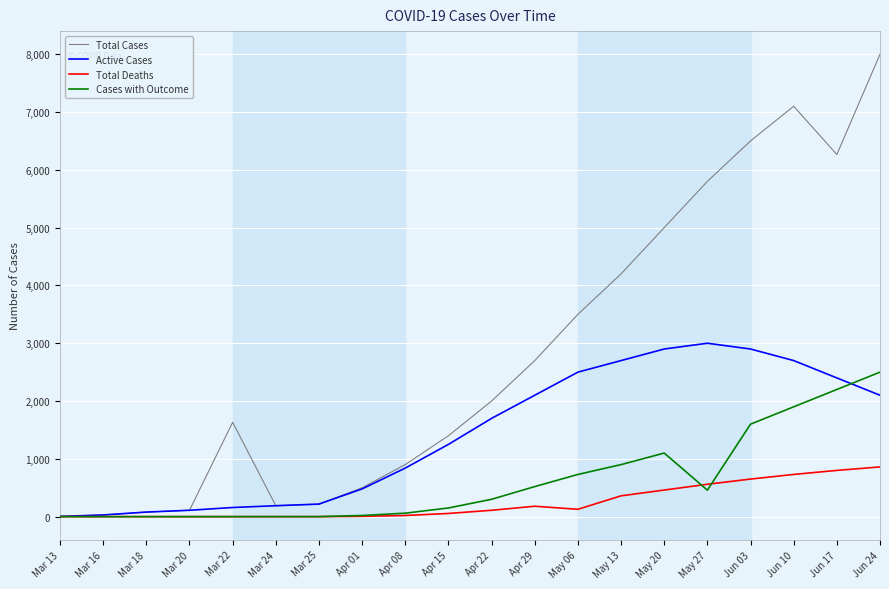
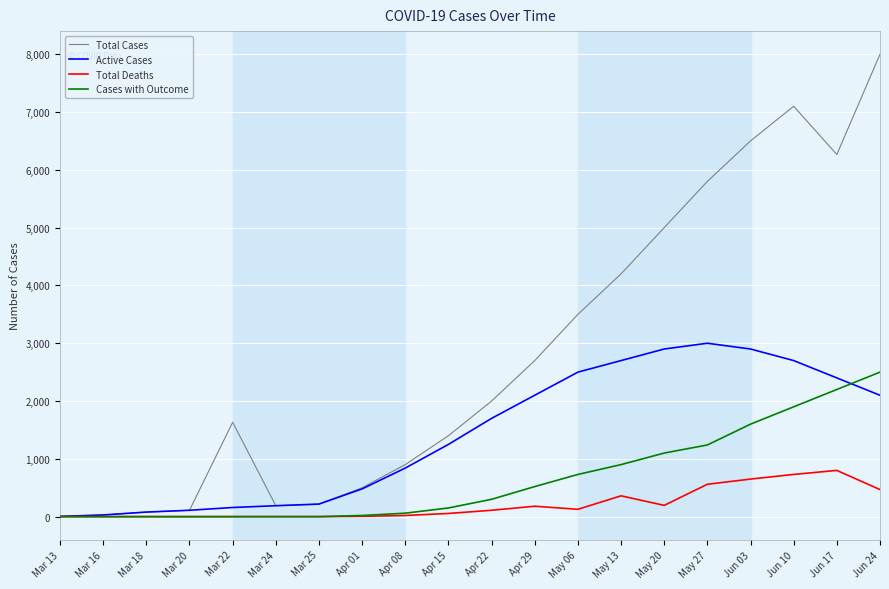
  {
    "Total Cases": {
      "Mar 22": "1,600",
      "Apr 08": "900",
      "Apr 15": "1,400",
      "Apr 22": "2,000",
      "Apr 29": "2,700",
      "May 06": "3,500",
      "May 13": "4,200",
      "May 20": "5,000",
      "May 27": "5,800",
      "Jun 03": "6,500",
      "Jun 10": "7,100",
      "Jun 17": "6,300",
      "Jun 24": "8,000"
    },
    "Active Cases": {
      "Mar 22": "200",
      "Apr 08": "800",
      "Apr 15": "1,300",
      "Apr 22": "1,700",
      "Apr 29": "2,100",
      "May 06": "2,500",
      "May 13": "2,700",
      "May 20": "2,900",
      "May 27": "3,000",
      "Jun 03": "2,900",
      "Jun 10": "2,700",
      "Jun 17": "2,400",
      "Jun 24": "2,100"
    },
    "Total Deaths": {
      "Apr 15": "100",
      "Apr 22": "100",
      "Apr 29": "200",
      "May 06": "100",
      "May 13": "400",
-     "May 20": "500",
+     "May 20": "200",
      "May 27": "600",
      "Jun 03": "700",
      "Jun 10": "700",
      "Jun 17": "800",
-     "Jun 24": "900"
+     "Jun 24": "500"
    },
    "Cases with Outcome": {
      "Apr 15": "200",
      "Apr 22": "300",
      "Apr 29": "500",
      "May 06": "700",
      "May 13": "900",
      "May 20": "1,100",
-     "May 27": "500",
+     "May 27": "1,200",
      "Jun 03": "1,600",
      "Jun 10": "1,900",
      "Jun 17": "2,200",
      "Jun 24": "2,500"
    }
  }
